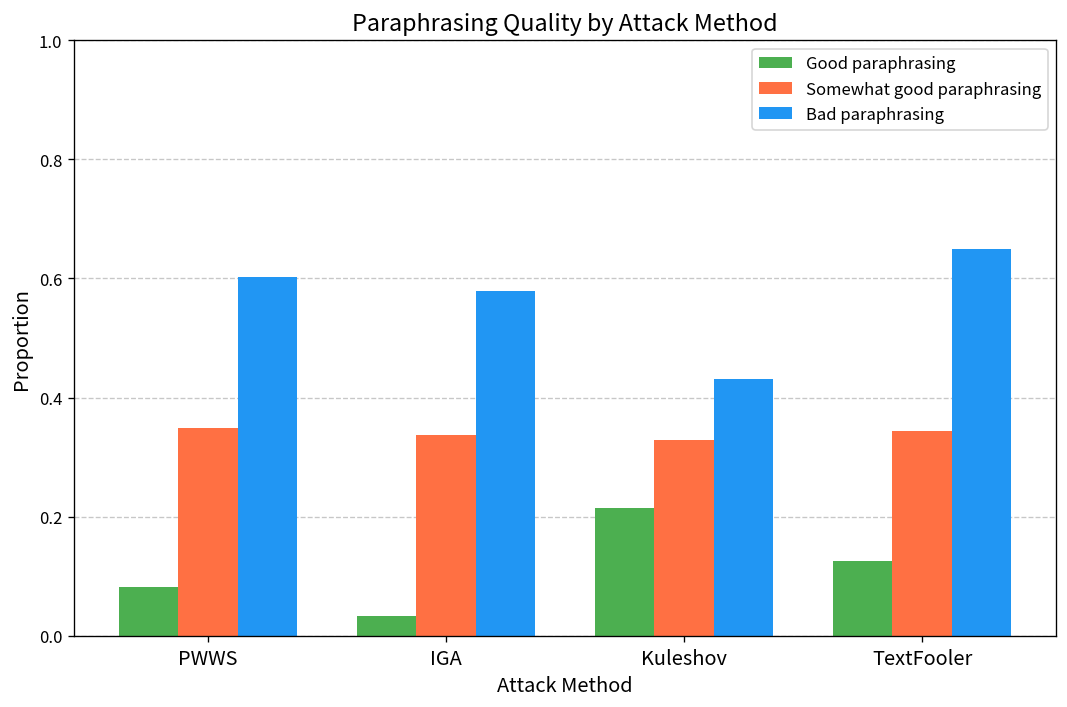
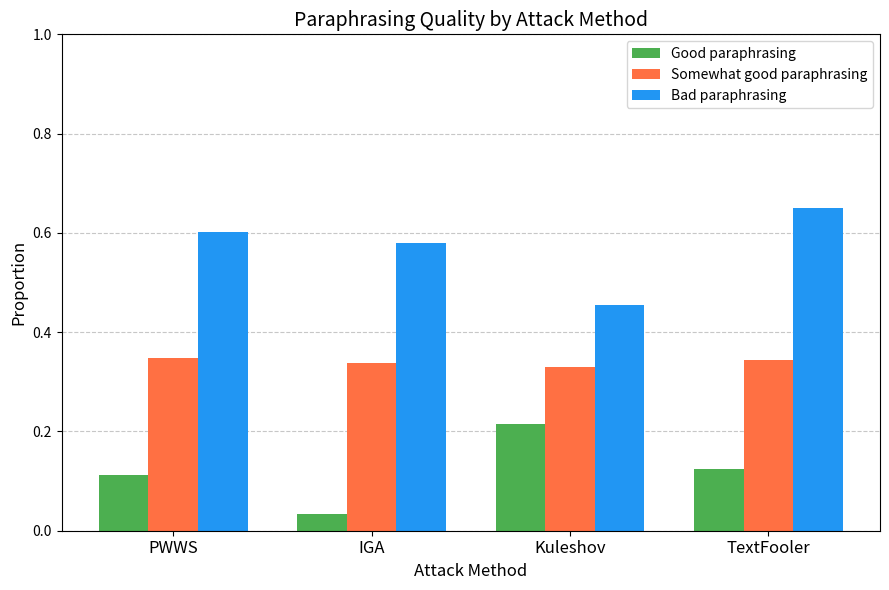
  {
    "Good paraphrasing": {
-     "PWWS": 0.08,
+     "PWWS": 0.11,
      "IGA": 0.03,
      "Kuleshov": 0.22,
      "TextFooler": 0.13
    },
    "Somewhat good paraphrasing": {
      "PWWS": 0.35,
      "IGA": 0.34,
      "Kuleshov": 0.33,
      "TextFooler": 0.34
    },
    "Bad paraphrasing": {
      "PWWS": 0.60,
      "IGA": 0.58,
-     "Kuleshov": 0.43,
+     "Kuleshov": 0.46,
      "TextFooler": 0.65
    }
  }
